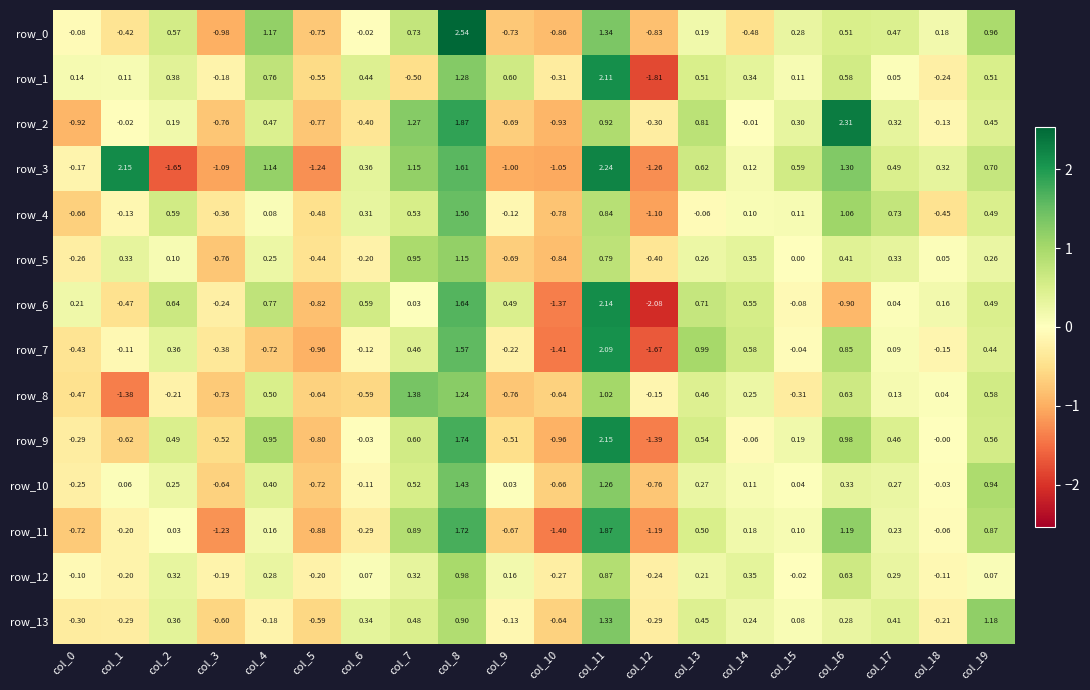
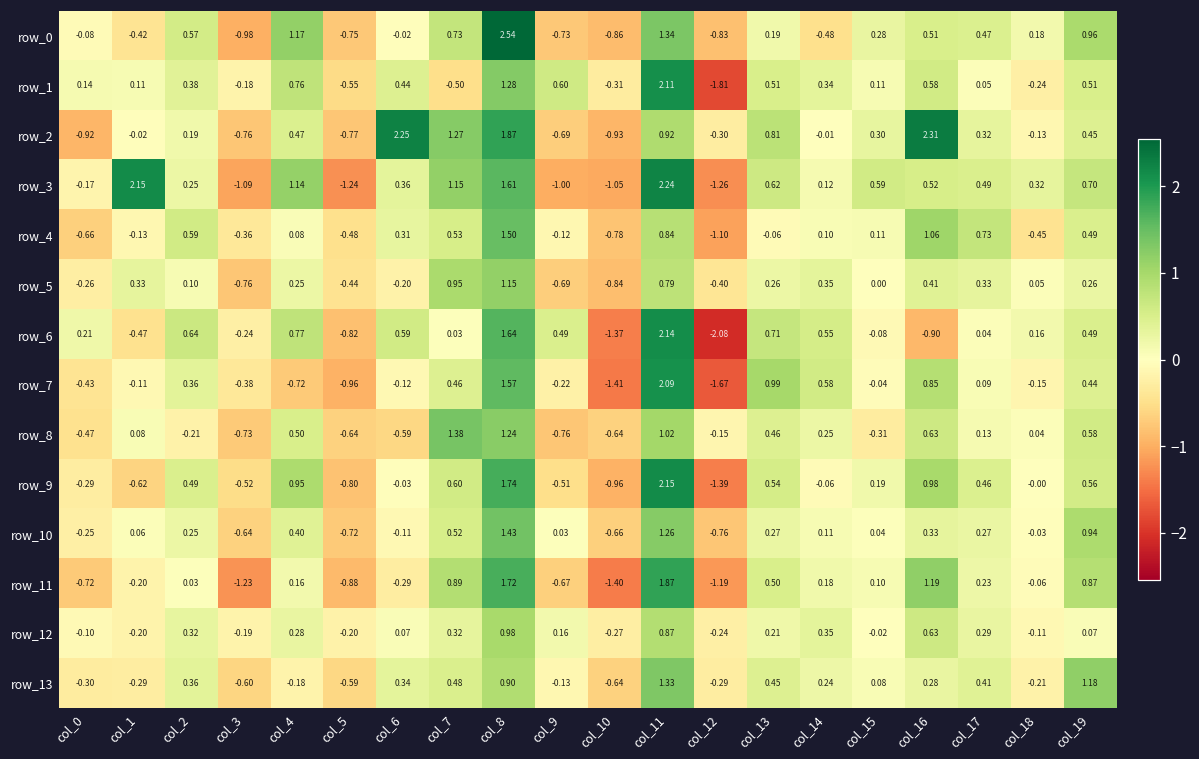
  {
    "row_2": {
      "col_0": -0.92,
      "col_1": -0.02,
      "col_2": 0.19,
      "col_3": -0.76,
      "col_4": 0.47,
      "col_5": -0.77,
-     "col_6": -0.40,
+     "col_6": 2.25,
      "col_7": 1.27,
      "col_8": 1.87,
      "col_9": -0.69,
      "col_10": -0.93,
      "col_11": 0.92,
      "col_12": -0.30,
      "col_13": 0.81,
      "col_14": -0.01,
      "col_15": 0.30,
      "col_16": 2.31,
      "col_17": 0.32,
      "col_18": -0.13,
      "col_19": 0.45
    },
    "row_3": {
      "col_0": -0.17,
      "col_1": 2.15,
-     "col_2": -1.65,
+     "col_2": 0.25,
      "col_3": -1.09,
      "col_4": 1.14,
      "col_5": -1.24,
      "col_6": 0.36,
      "col_7": 1.15,
      "col_8": 1.61,
      "col_9": -1.00,
      "col_10": -1.05,
      "col_11": 2.24,
      "col_12": -1.26,
      "col_13": 0.62,
      "col_14": 0.12,
      "col_15": 0.59,
-     "col_16": 1.30,
+     "col_16": 0.52,
      "col_17": 0.49,
      "col_18": 0.32,
      "col_19": 0.70
    },
    "row_8": {
      "col_0": -0.47,
-     "col_1": -1.38,
+     "col_1": 0.08,
      "col_2": -0.21,
      "col_3": -0.73,
      "col_4": 0.50,
      "col_5": -0.64,
      "col_6": -0.59,
      "col_7": 1.38,
      "col_8": 1.24,
      "col_9": -0.76,
      "col_10": -0.64,
      "col_11": 1.02,
      "col_12": -0.15,
      "col_13": 0.46,
      "col_14": 0.25,
      "col_15": -0.31,
      "col_16": 0.63,
      "col_17": 0.13,
      "col_18": 0.04,
      "col_19": 0.58
    }
  }
